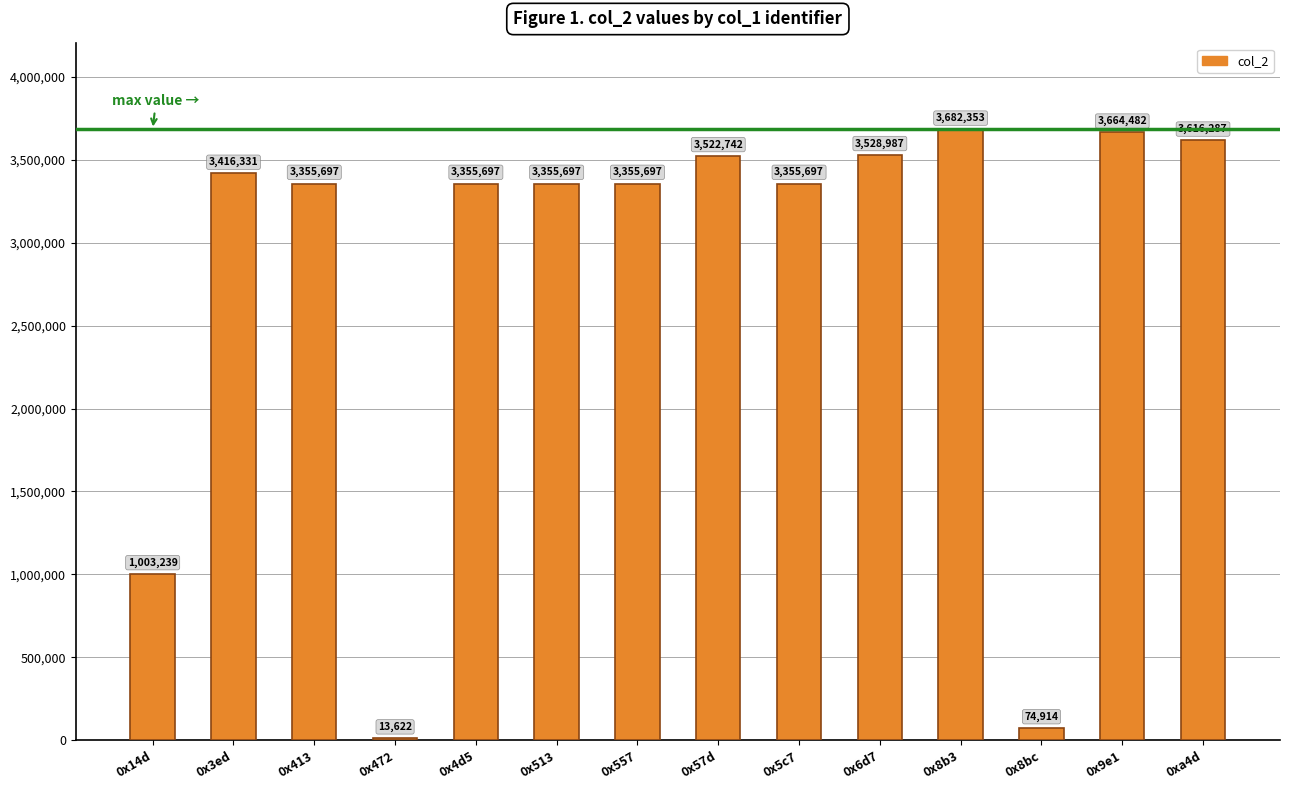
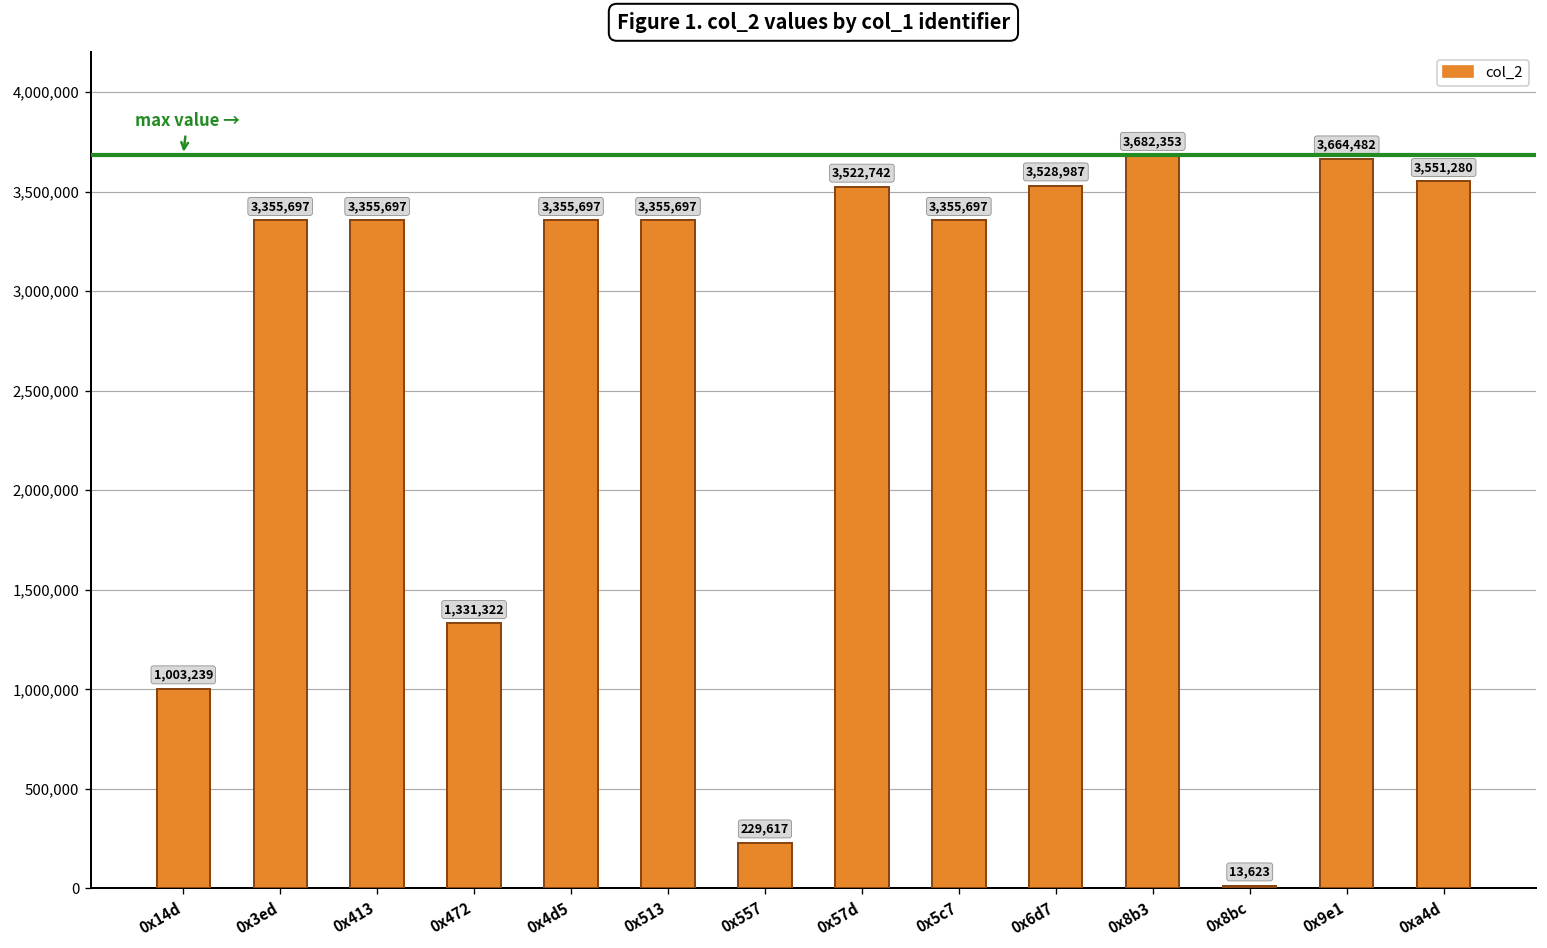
  {
-   "0x3ed": "3,416,331",
-   "0x472": "13,622",
-   "0x557": "3,355,697",
-   "0x8bc": "74,914",
-   "0xa4d": "3,616,287"
+   "0x3ed": "3,355,697",
+   "0x472": "1,331,322",
+   "0x557": "229,617",
+   "0x8bc": "13,623",
+   "0xa4d": "3,551,280"
  }
